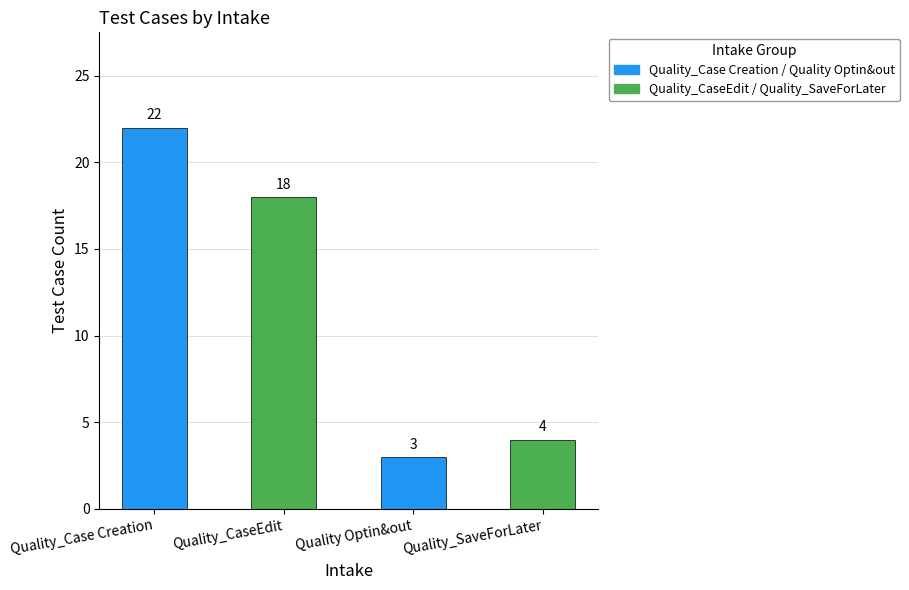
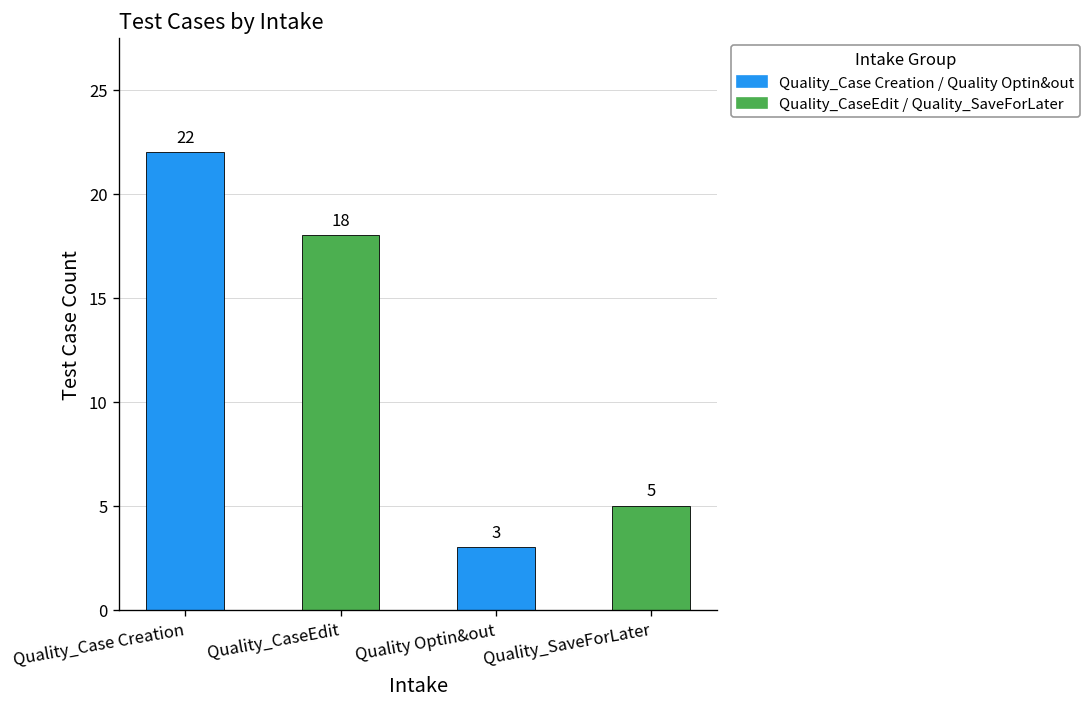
  {
    "Quality_Case Creation": 22,
    "Quality_CaseEdit": 18,
    "Quality Optin&out": 3,
-   "Quality_SaveForLater": 4
+   "Quality_SaveForLater": 5
  }
